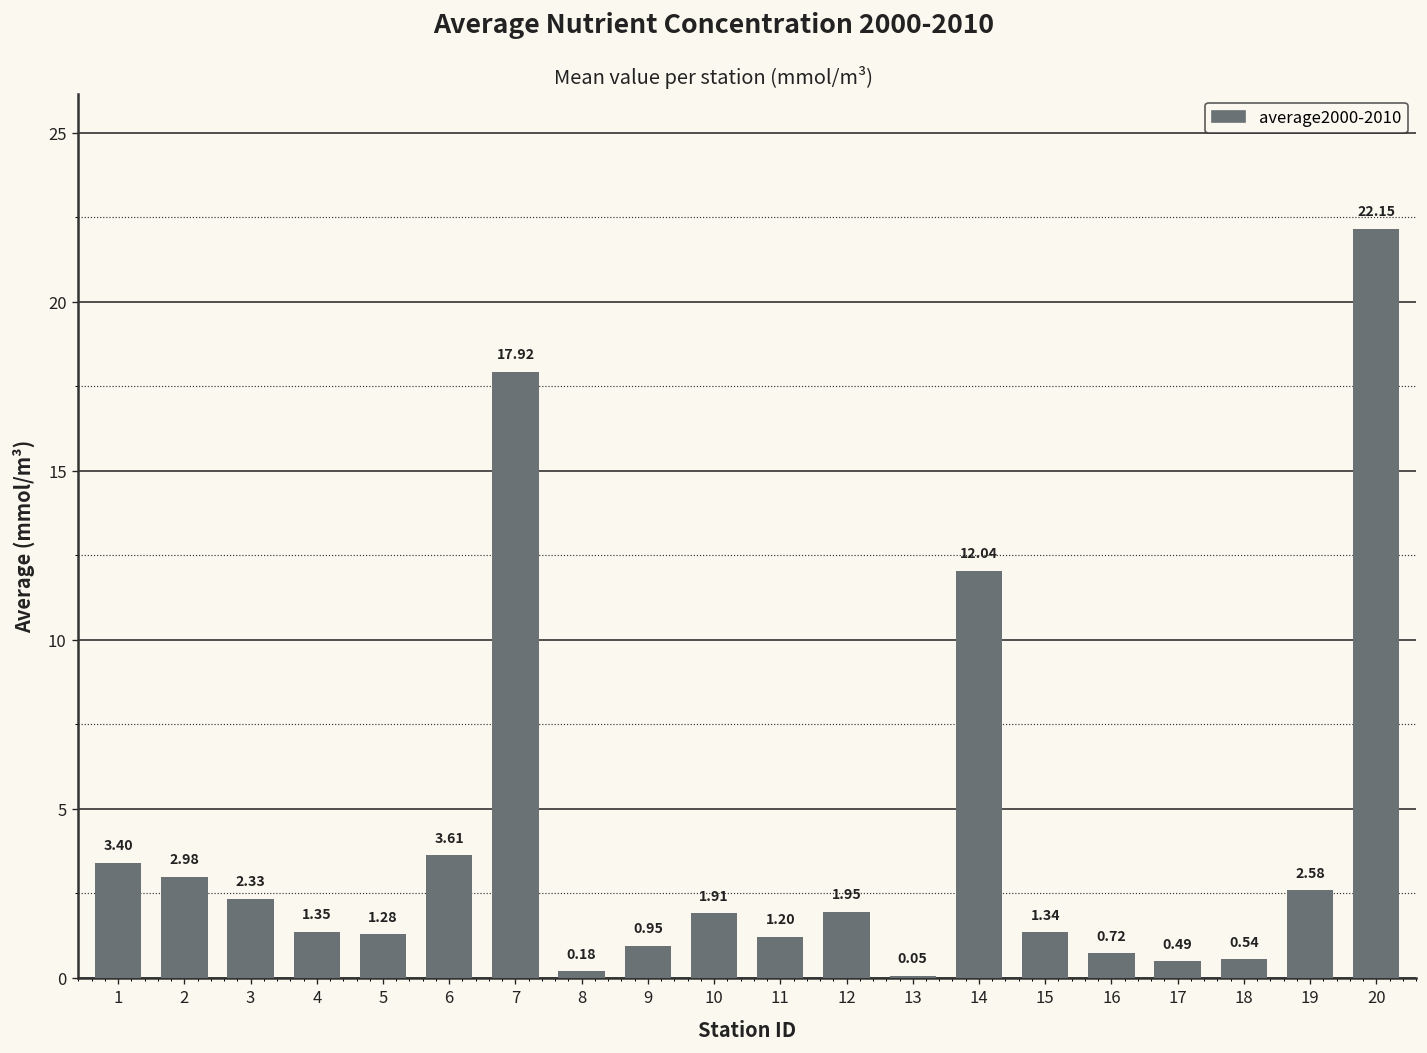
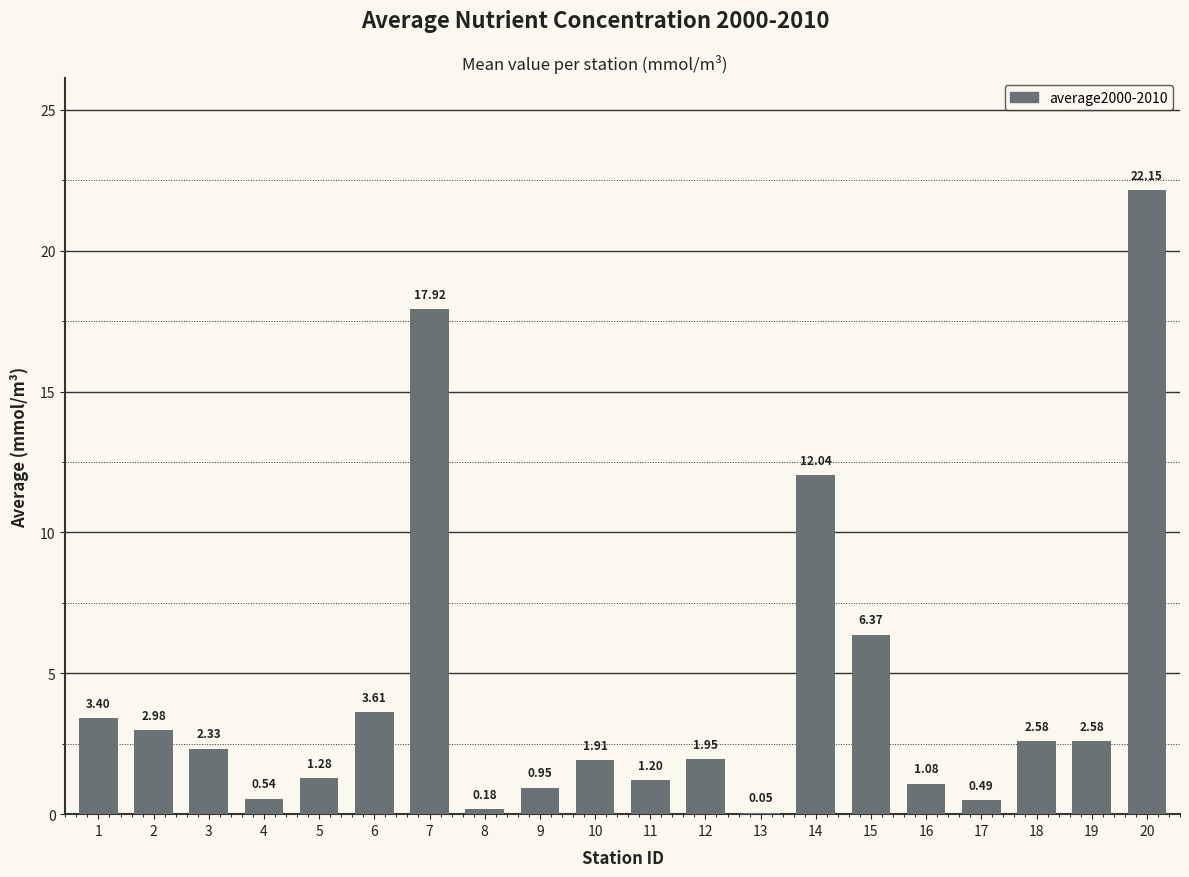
  {
    "1": 3.40,
    "2": 2.98,
    "3": 2.33,
-   "4": 1.35,
+   "4": 0.54,
    "5": 1.28,
    "6": 3.61,
    "7": 17.92,
    "8": 0.18,
    "9": 0.95,
    "10": 1.91,
    "11": 1.20,
    "12": 1.95,
    "13": 0.05,
    "14": 12.04,
-   "15": 1.34,
-   "16": 0.72,
+   "15": 6.37,
+   "16": 1.08,
    "17": 0.49,
-   "18": 0.54,
+   "18": 2.58,
    "19": 2.58,
    "20": 22.15
  }
